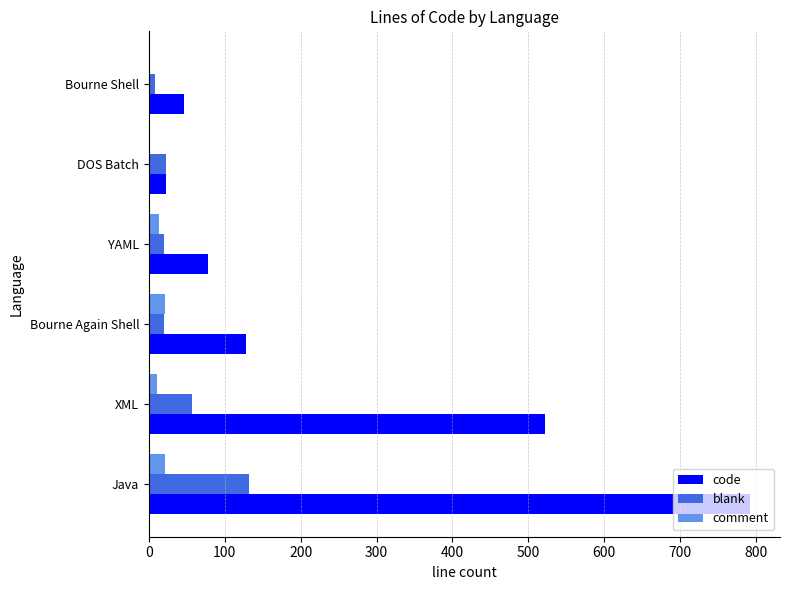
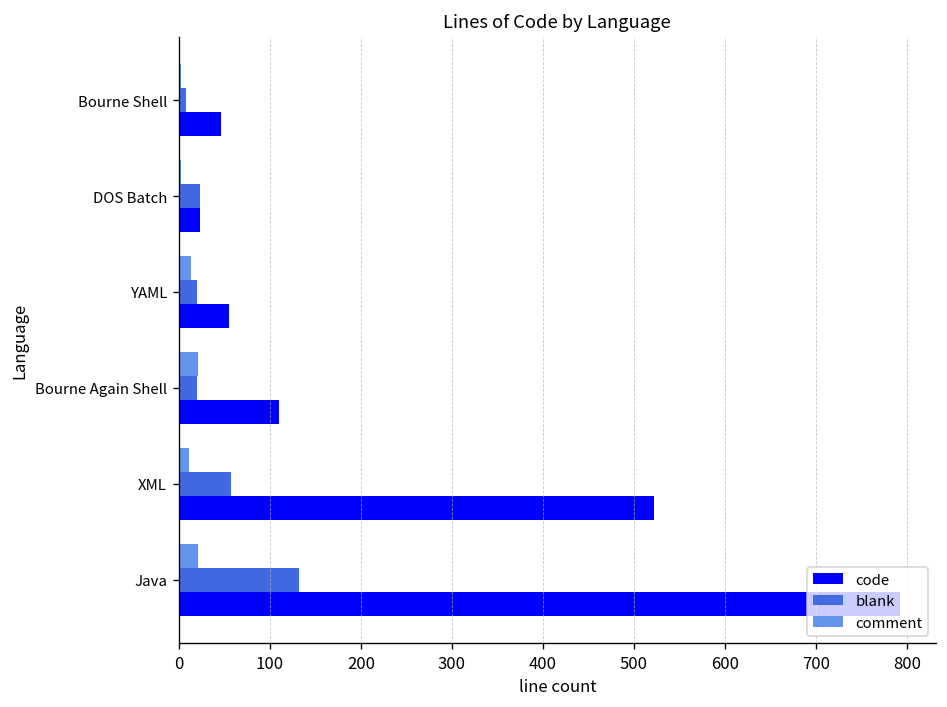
  {
    "code": {
      "Bourne Shell": 50,
      "DOS Batch": 20,
-     "YAML": 80,
-     "Bourne Again Shell": 130,
+     "YAML": 60,
+     "Bourne Again Shell": 110,
      "XML": 520
    }
  }
